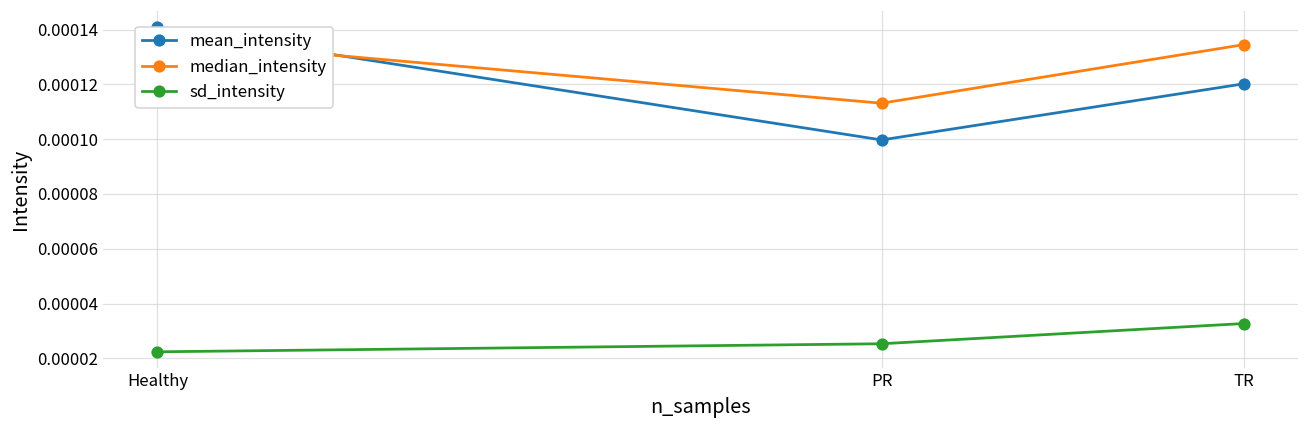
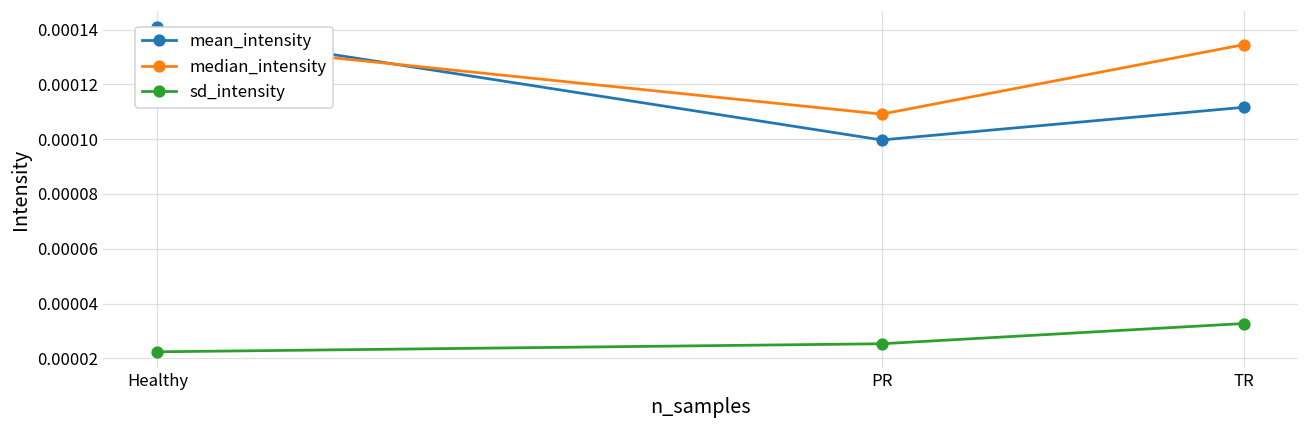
  {
    "mean_intensity": {
      "PR": 0.000100,
-     "TR": 0.000120
+     "TR": 0.000112
    },
    "median_intensity": {
-     "PR": 0.000113,
+     "PR": 0.000109,
      "TR": 0.000135
    },
    "sd_intensity": {
      "Healthy": 0.000022,
      "PR": 0.000025,
      "TR": 0.000033
    }
  }
